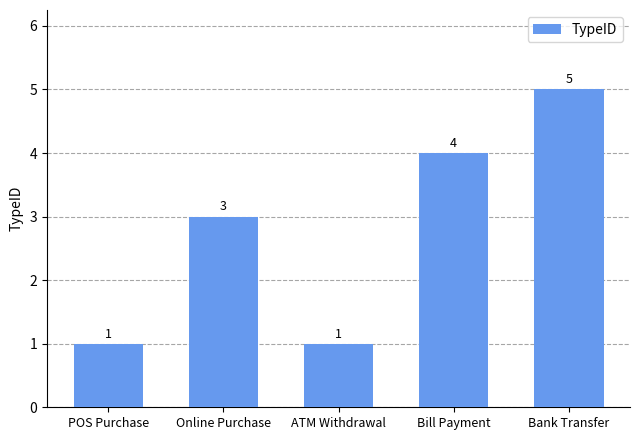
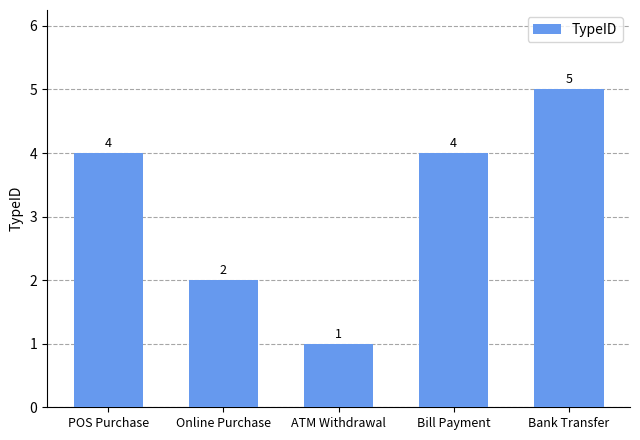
  {
-   "POS Purchase": 1,
-   "Online Purchase": 3,
+   "POS Purchase": 4,
+   "Online Purchase": 2,
    "ATM Withdrawal": 1,
    "Bill Payment": 4,
    "Bank Transfer": 5
  }
